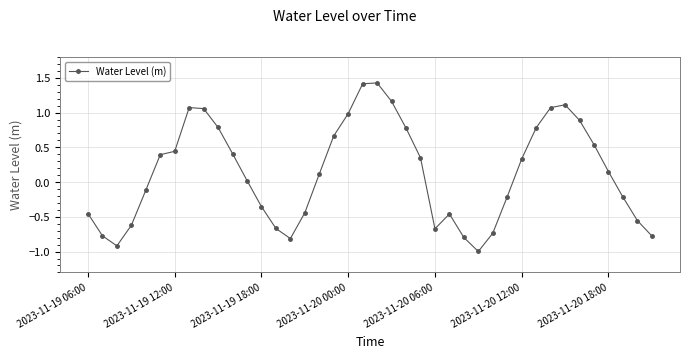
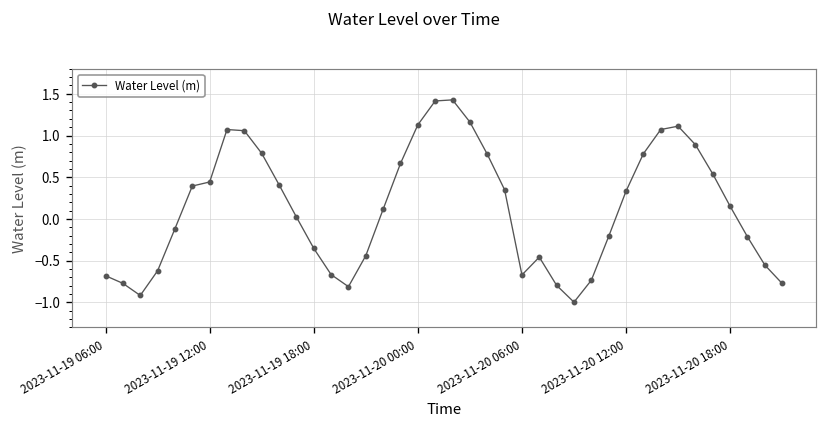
  {
-   "2023-11-19 06:00": -0.5,
+   "2023-11-19 06:00": -0.7,
    "2023-11-19 12:00": 0.4,
    "2023-11-19 18:00": -0.4,
-   "2023-11-20 00:00": 1.0,
+   "2023-11-20 00:00": 1.1,
    "2023-11-20 06:00": -0.7,
    "2023-11-20 12:00": 0.3,
    "2023-11-20 18:00": 0.2
  }
